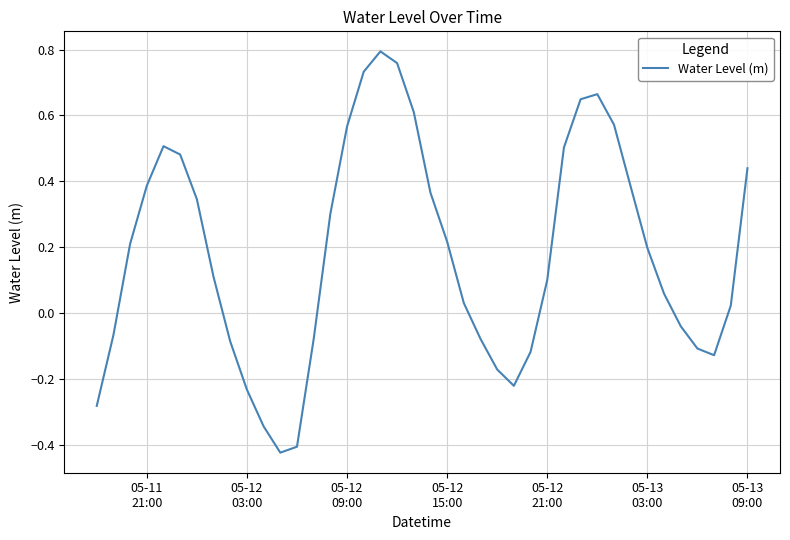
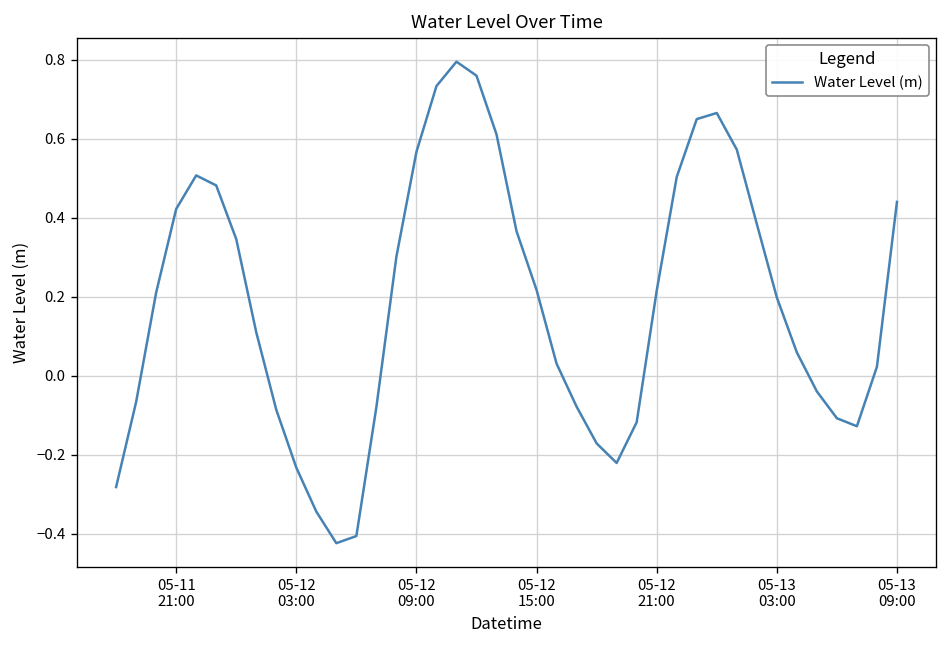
  {
-   "05-11 21:00": 0.39,
+   "05-11 21:00": 0.42,
    "05-12 03:00": -0.23,
    "05-12 09:00": 0.57,
    "05-12 15:00": 0.22,
-   "05-12 21:00": 0.10,
+   "05-12 21:00": 0.21,
    "05-13 03:00": 0.20,
    "05-13 09:00": 0.44
  }
